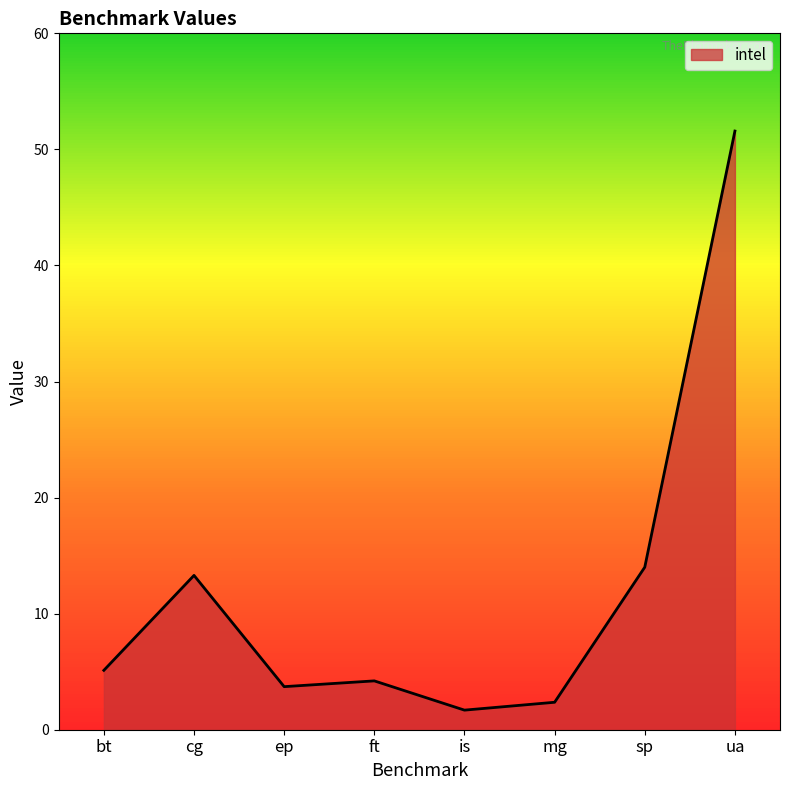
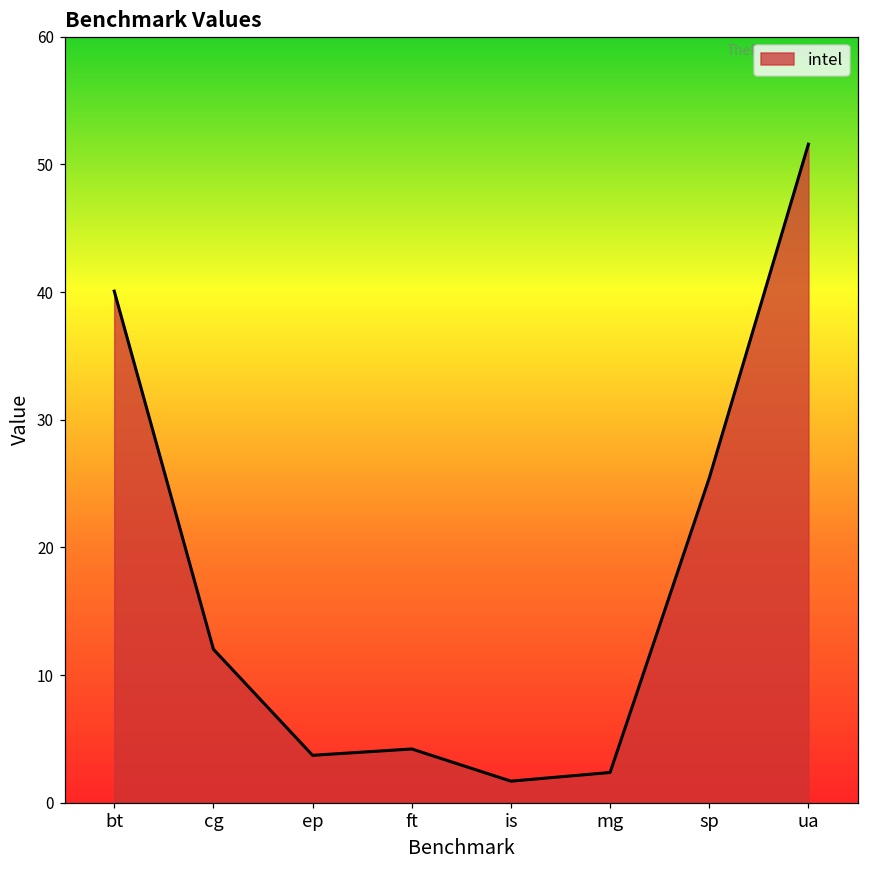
  {
-   "bt": 5.1,
-   "cg": 13.3,
+   "bt": 40.1,
+   "cg": 12.0,
    "ep": 3.7,
    "ft": 4.2,
    "is": 1.7,
    "mg": 2.4,
-   "sp": 14.0,
+   "sp": 25.4,
    "ua": 51.6
  }
